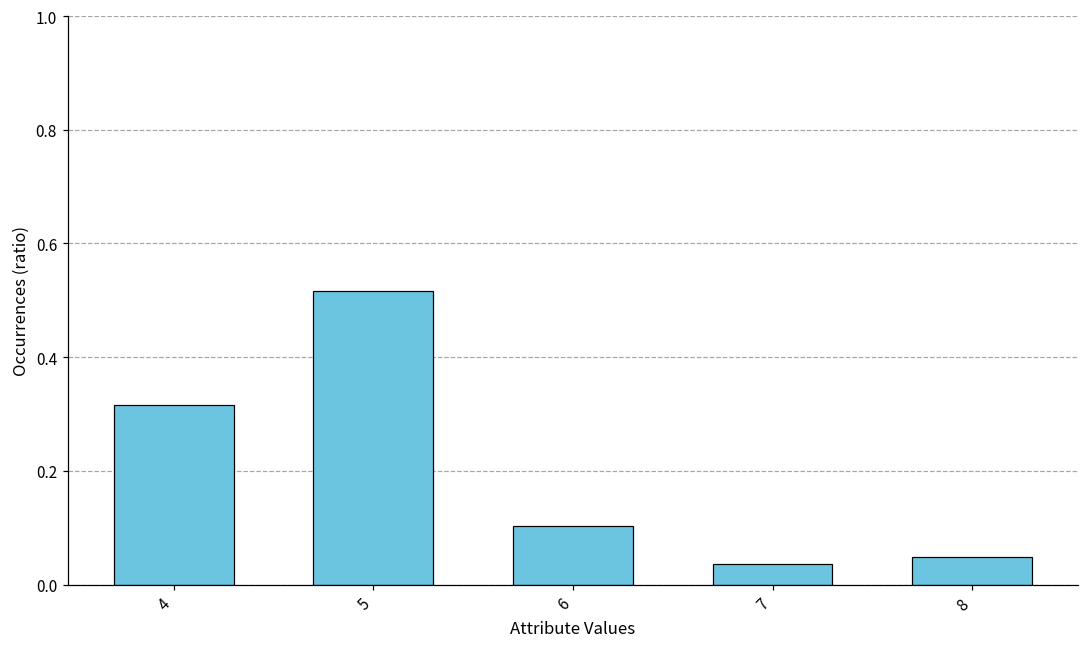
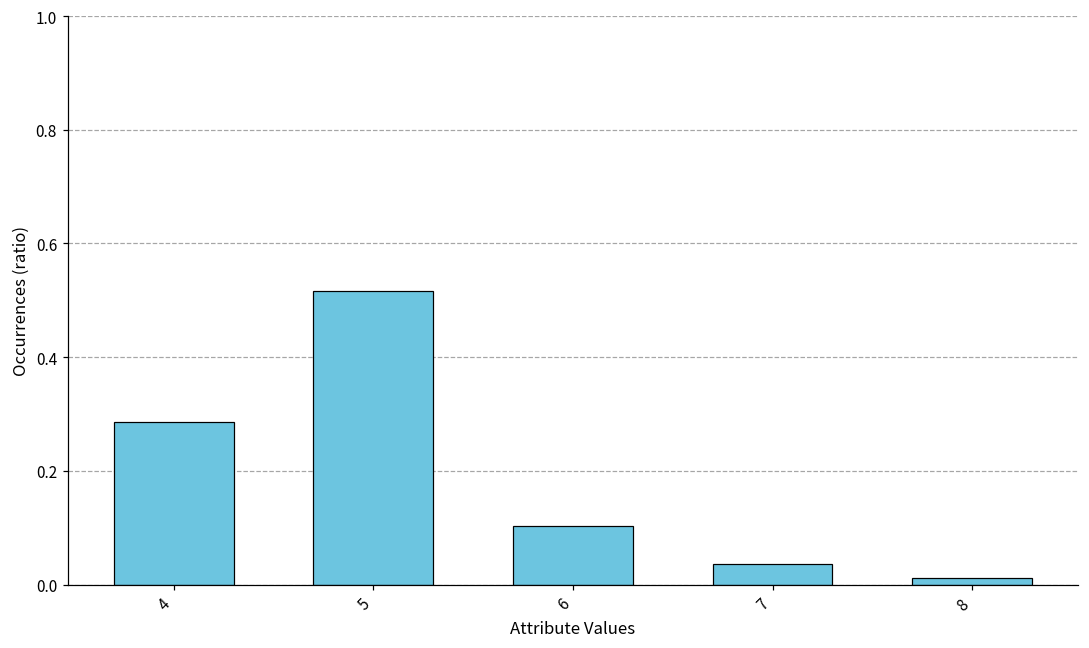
  {
-   "4": 0.32,
+   "4": 0.29,
    "5": 0.52,
    "6": 0.10,
    "7": 0.04,
-   "8": 0.05
+   "8": 0.01
  }
